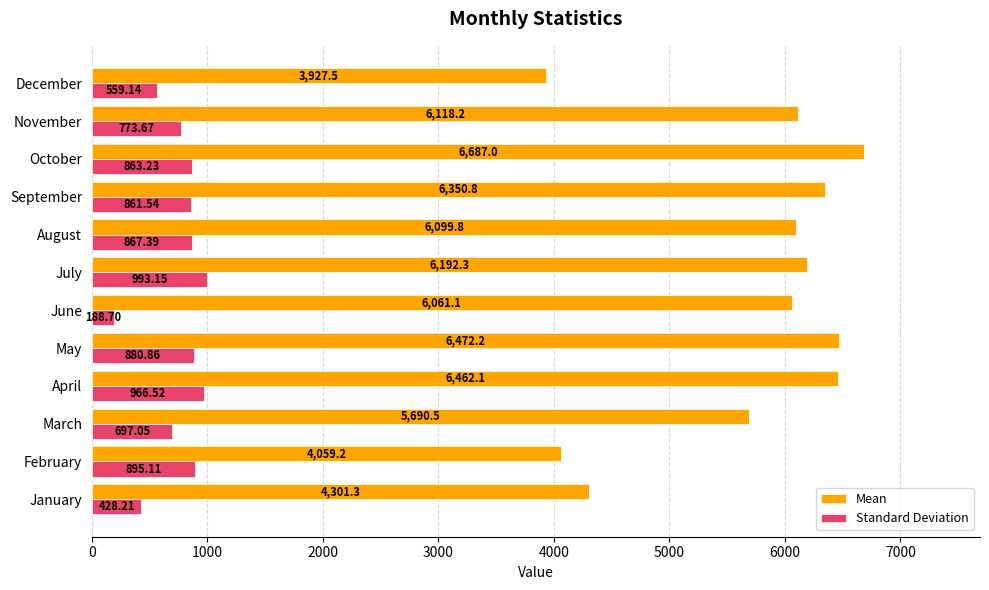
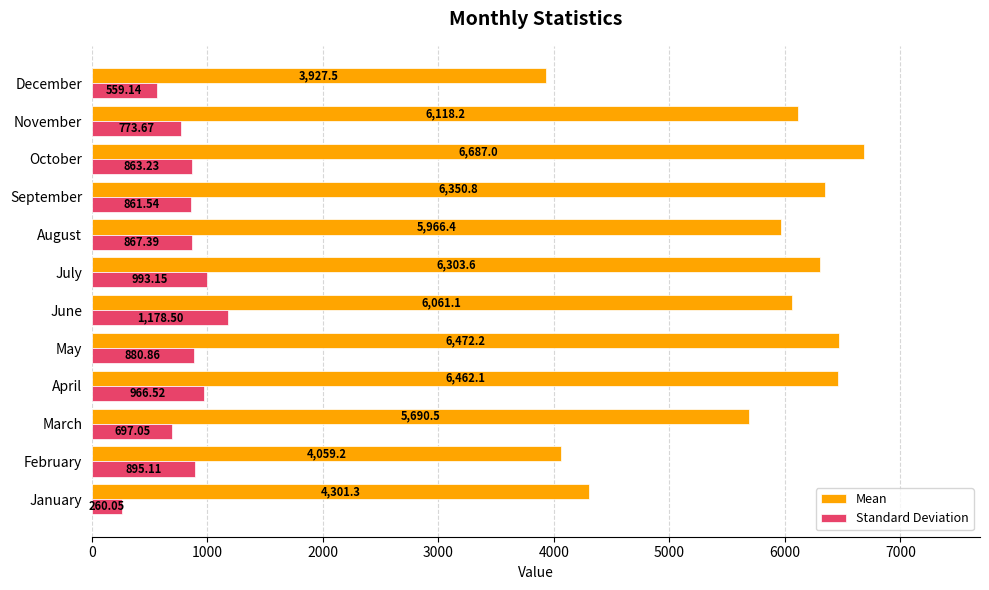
  {
    "Mean": {
      "December": "3,927.5",
      "November": "6,118.2",
      "October": "6,687.0",
      "September": "6,350.8",
-     "August": "6,099.8",
-     "July": "6,192.3",
+     "August": "5,966.4",
+     "July": "6,303.6",
      "June": "6,061.1",
      "May": "6,472.2",
      "April": "6,462.1",
      "March": "5,690.5",
      "February": "4,059.2",
      "January": "4,301.3"
    },
    "Standard Deviation": {
      "December": "559.14",
      "November": "773.67",
      "October": "863.23",
      "September": "861.54",
      "August": "867.39",
      "July": "993.15",
-     "June": "188.70",
+     "June": "1,178.50",
      "May": "880.86",
      "April": "966.52",
      "March": "697.05",
      "February": "895.11",
-     "January": "428.21"
+     "January": "260.05"
    }
  }
